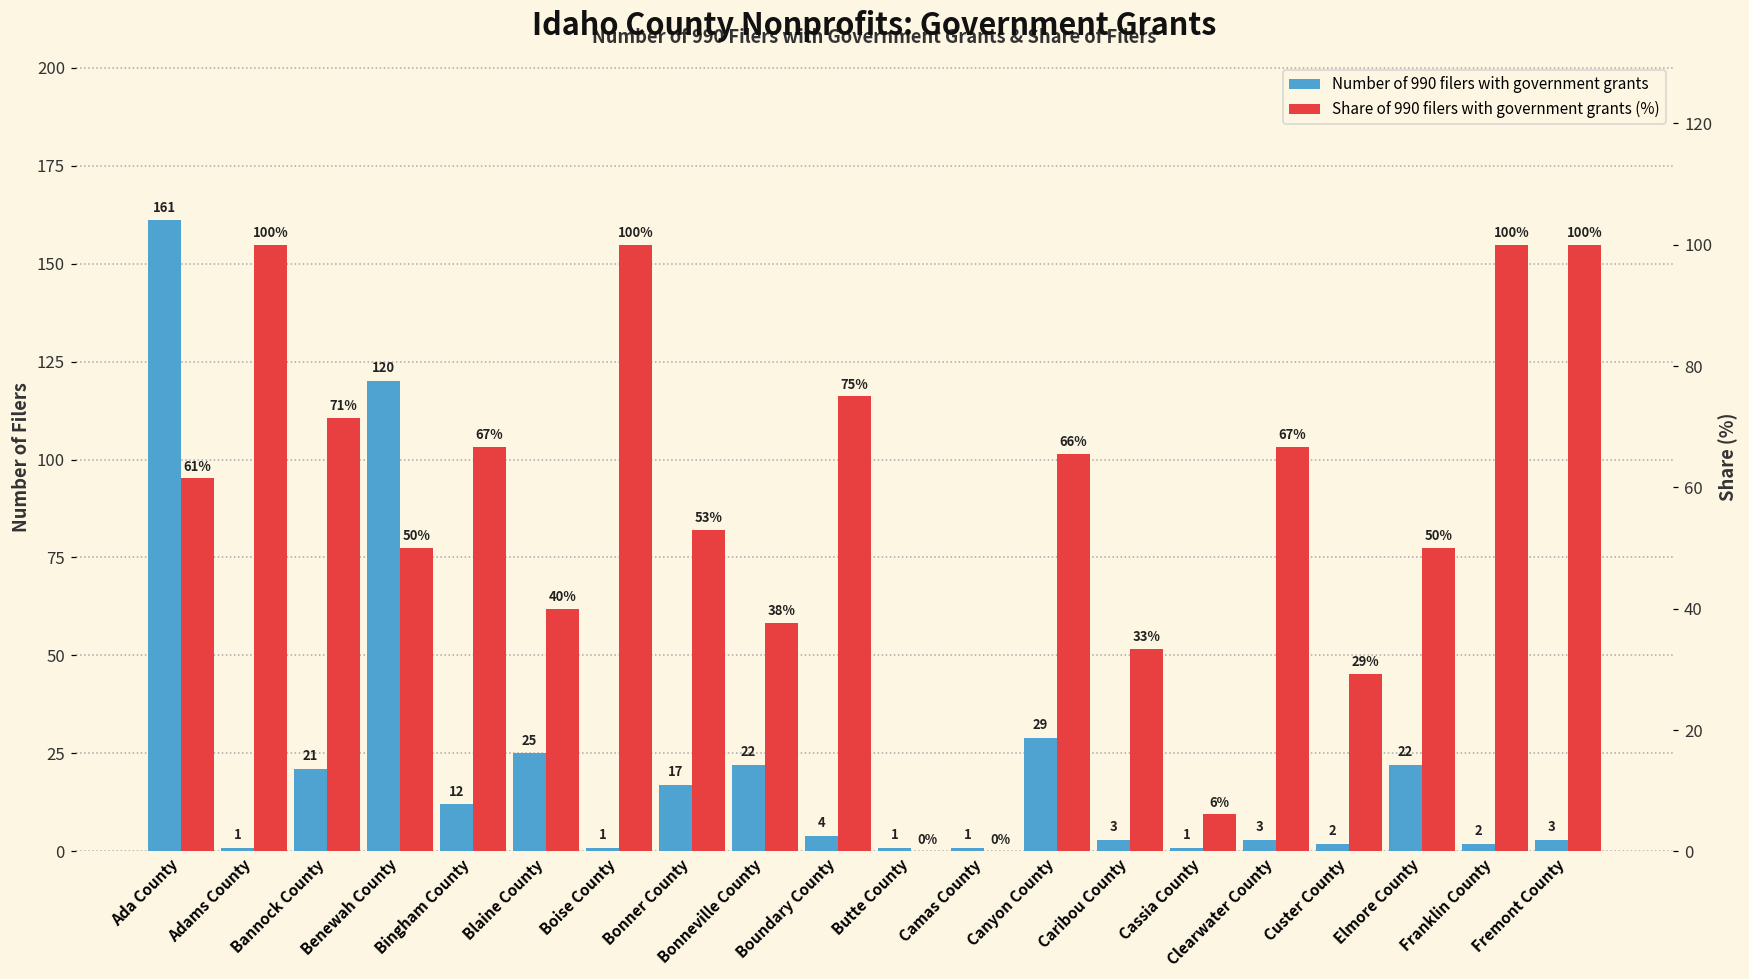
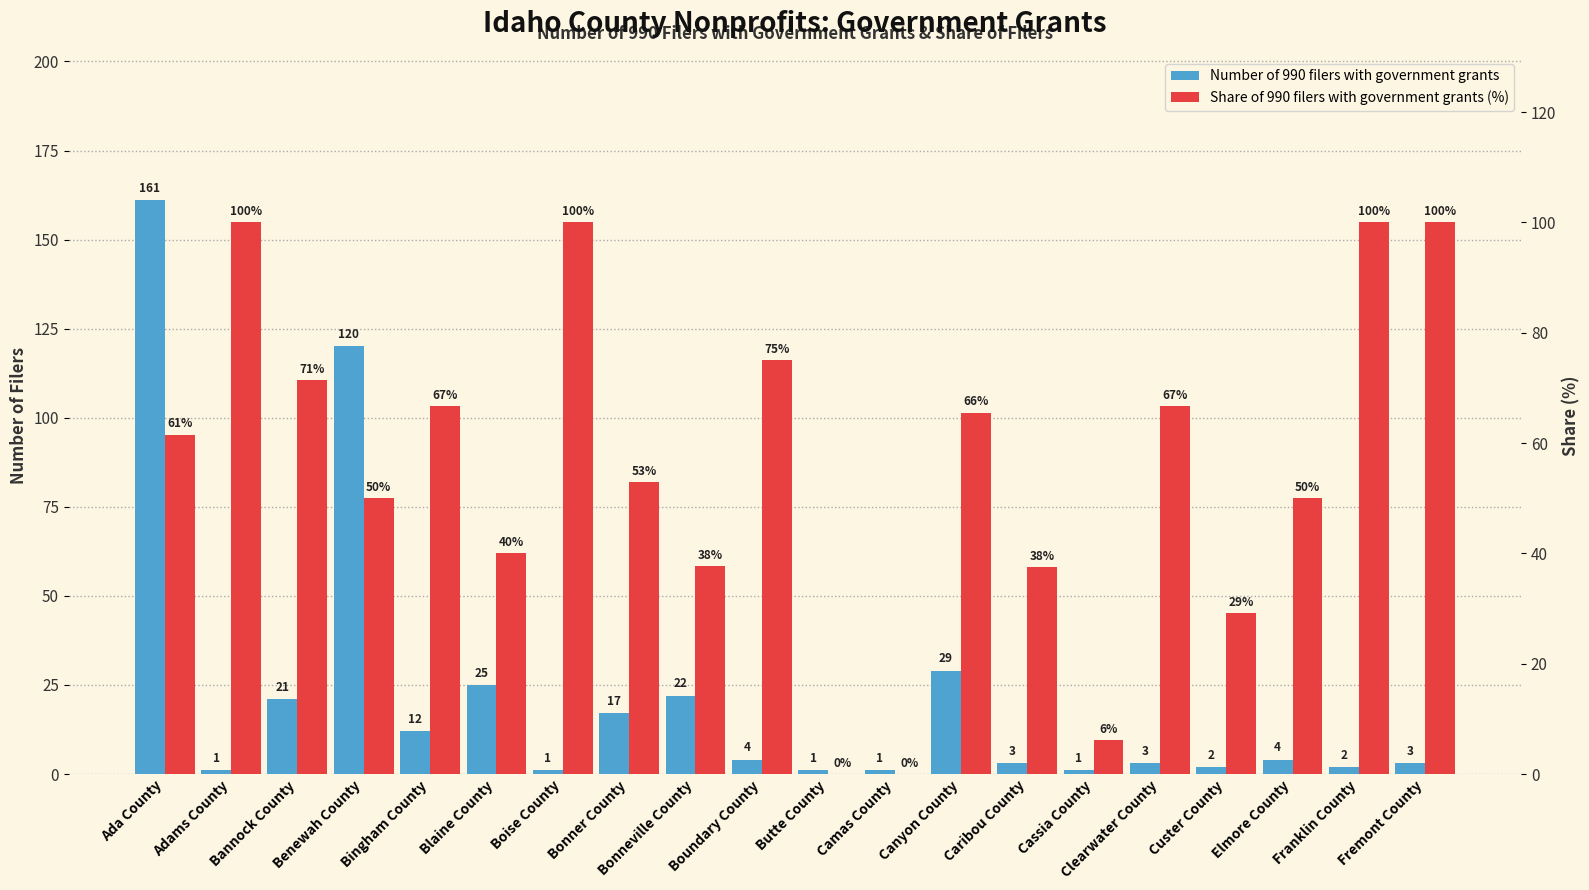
  {
    "Number of 990 filers with government grants": {
      "Ada County": "161",
      "Adams County": "1",
      "Bannock County": "21",
      "Benewah County": "120",
      "Bingham County": "12",
      "Blaine County": "25",
      "Boise County": "1",
      "Bonner County": "17",
      "Bonneville County": "22",
      "Boundary County": "4",
      "Butte County": "1",
      "Camas County": "1",
      "Canyon County": "29",
      "Caribou County": "3",
      "Cassia County": "1",
      "Clearwater County": "3",
      "Custer County": "2",
-     "Elmore County": "22",
+     "Elmore County": "4",
      "Franklin County": "2",
      "Fremont County": "3"
    },
    "Share of 990 filers with government grants (%)": {
      "Ada County": "61%",
      "Adams County": "100%",
      "Bannock County": "71%",
      "Benewah County": "50%",
      "Bingham County": "67%",
      "Blaine County": "40%",
      "Boise County": "100%",
      "Bonner County": "53%",
      "Bonneville County": "38%",
      "Boundary County": "75%",
      "Butte County": "0%",
      "Camas County": "0%",
      "Canyon County": "66%",
-     "Caribou County": "33%",
+     "Caribou County": "38%",
      "Cassia County": "6%",
      "Clearwater County": "67%",
      "Custer County": "29%",
      "Elmore County": "50%",
      "Franklin County": "100%",
      "Fremont County": "100%"
    }
  }
